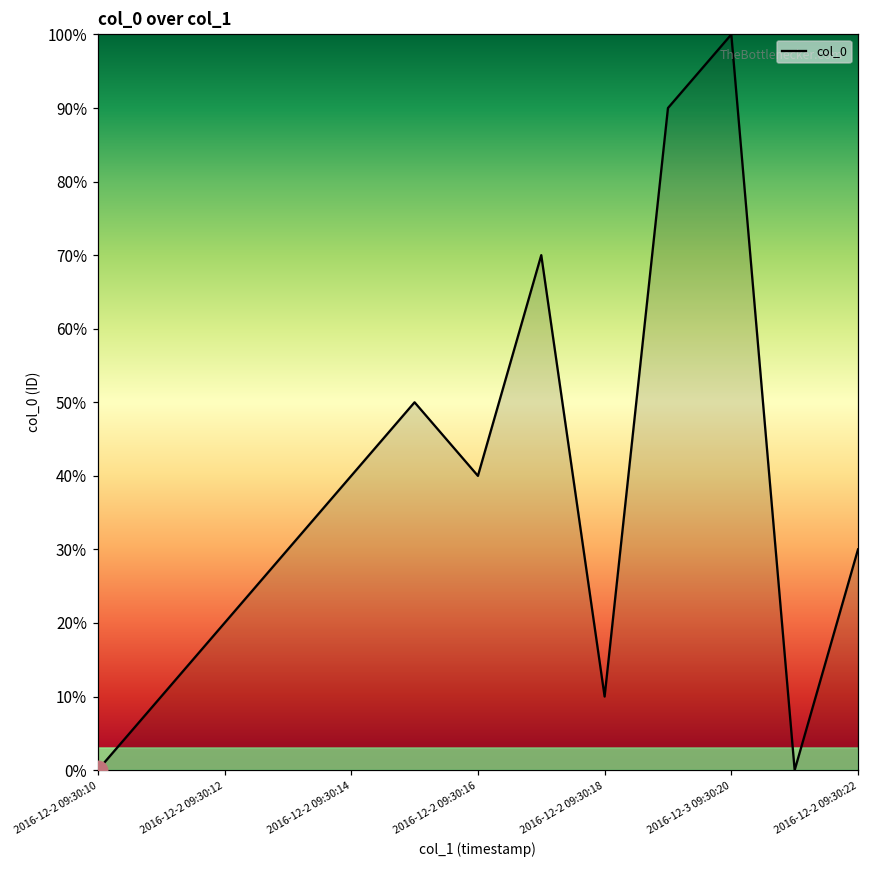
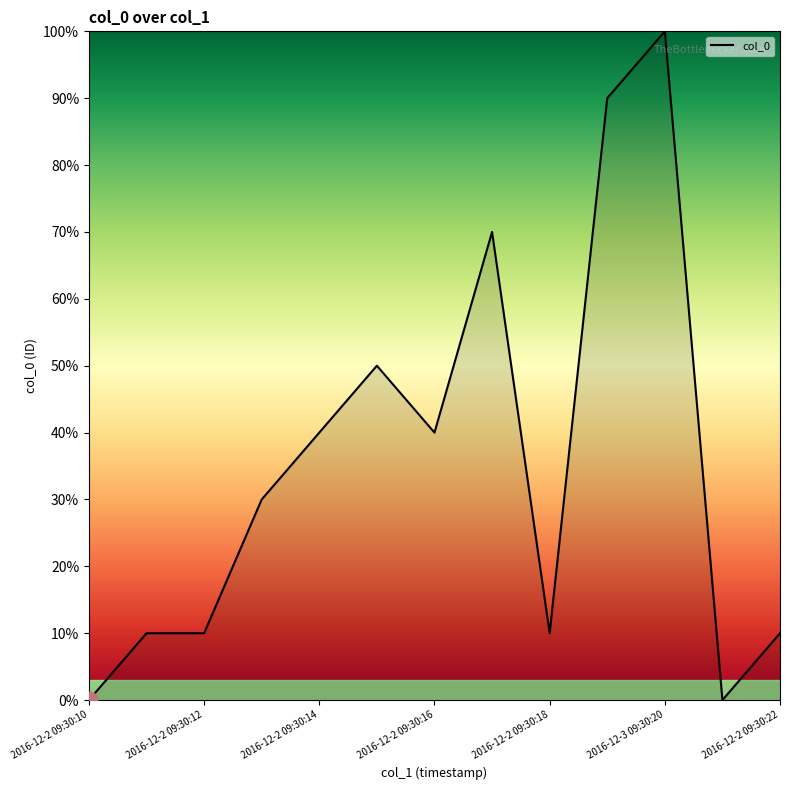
  {
    "col_0": {
-     "2016-12-2 09:30:12": "20%",
+     "2016-12-2 09:30:12": "10%",
      "2016-12-2 09:30:14": "40%",
      "2016-12-2 09:30:16": "40%",
      "2016-12-2 09:30:18": "10%",
      "2016-12-3 09:30:20": "100%",
-     "2016-12-2 09:30:22": "30%"
+     "2016-12-2 09:30:22": "10%"
    }
  }
